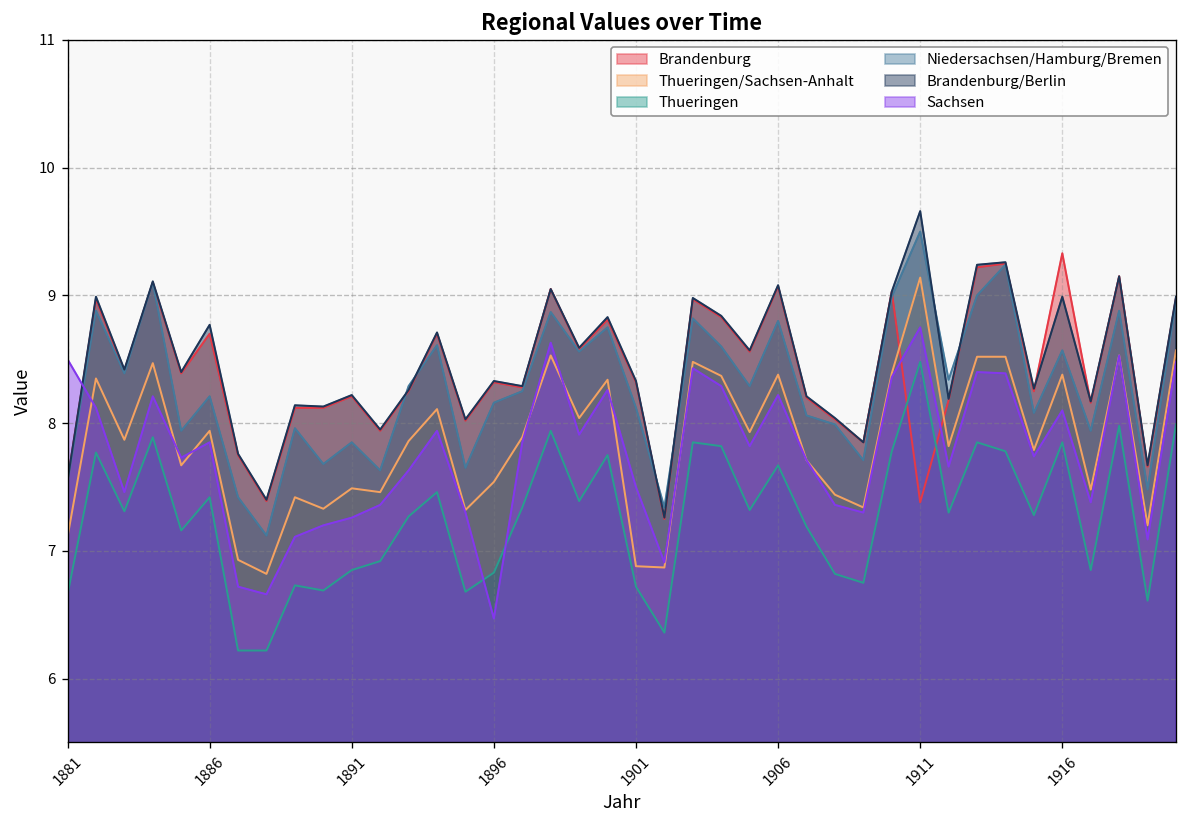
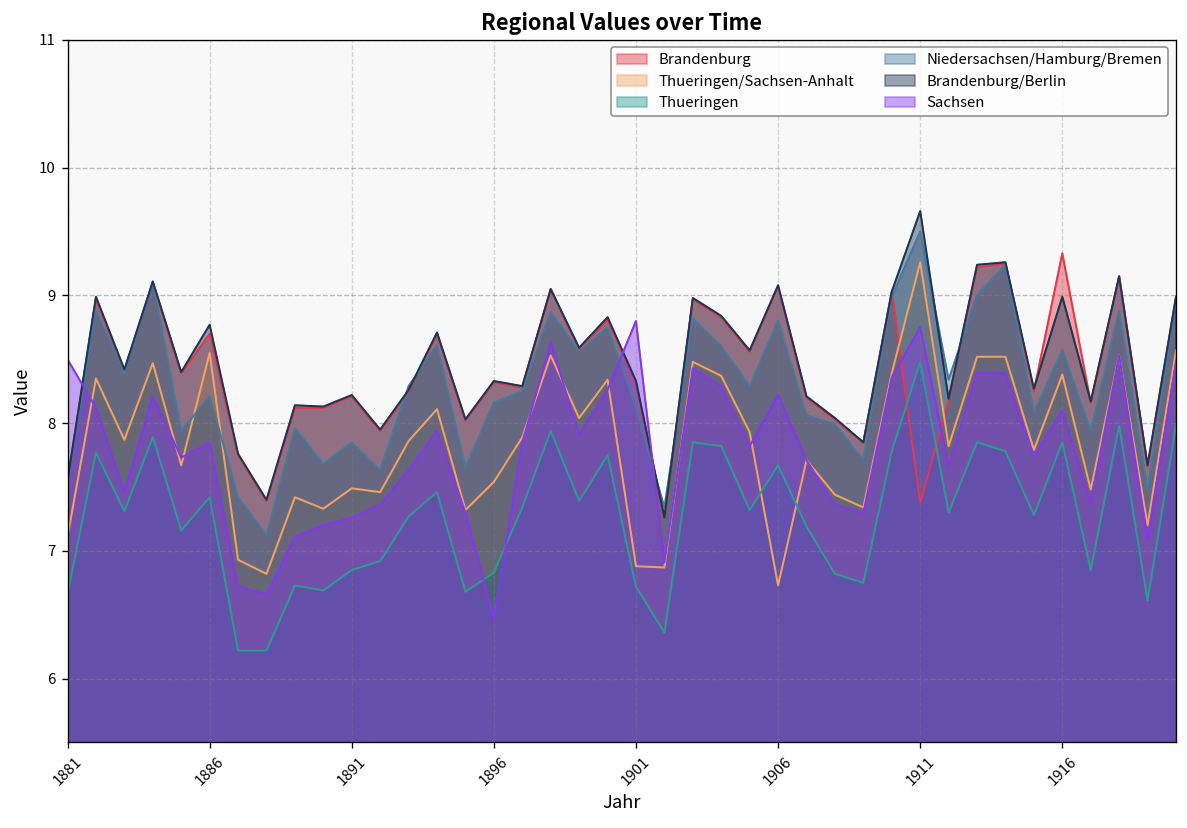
  {
    "Brandenburg": {
      "1886": 8.70,
      "1911": 7.38,
      "1916": 9.33
    },
    "Thueringen/Sachsen-Anhalt": {
      "1881": 7.11,
-     "1886": 7.94,
+     "1886": 8.55,
      "1891": 7.49,
      "1896": 7.54,
      "1901": 6.88,
-     "1906": 8.38,
-     "1911": 9.14,
+     "1906": 6.73,
+     "1911": 9.26,
      "1916": 8.38
    },
    "Brandenburg/Berlin": {
      "1886": 8.77,
      "1911": 9.66,
      "1916": 8.99
    },
    "Sachsen": {
      "1881": 8.5,
      "1886": 7.85,
      "1891": 7.26,
      "1896": 6.47,
-     "1901": 7.5,
+     "1901": 8.8,
      "1906": 8.2,
      "1911": 8.75,
      "1916": 8.1
    }
  }
